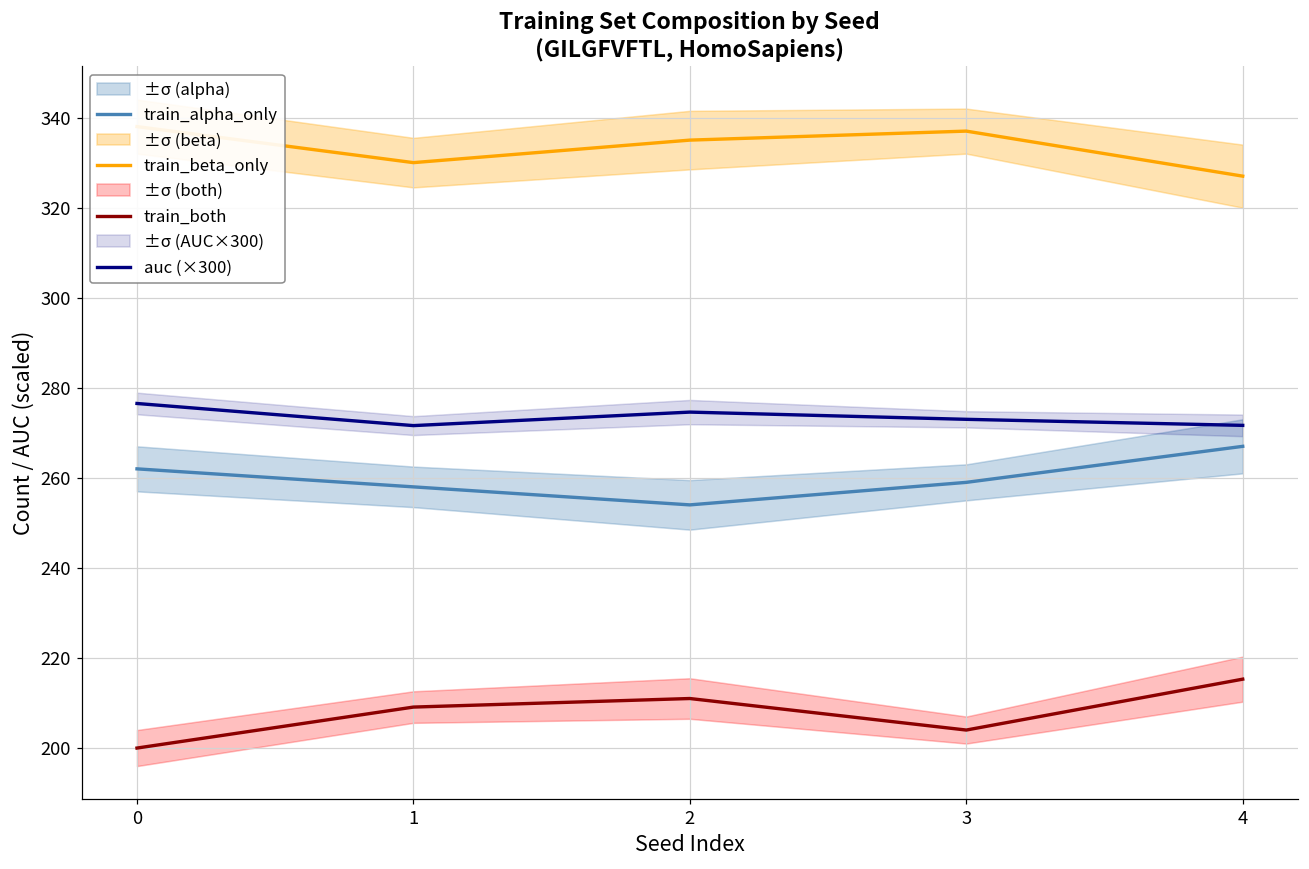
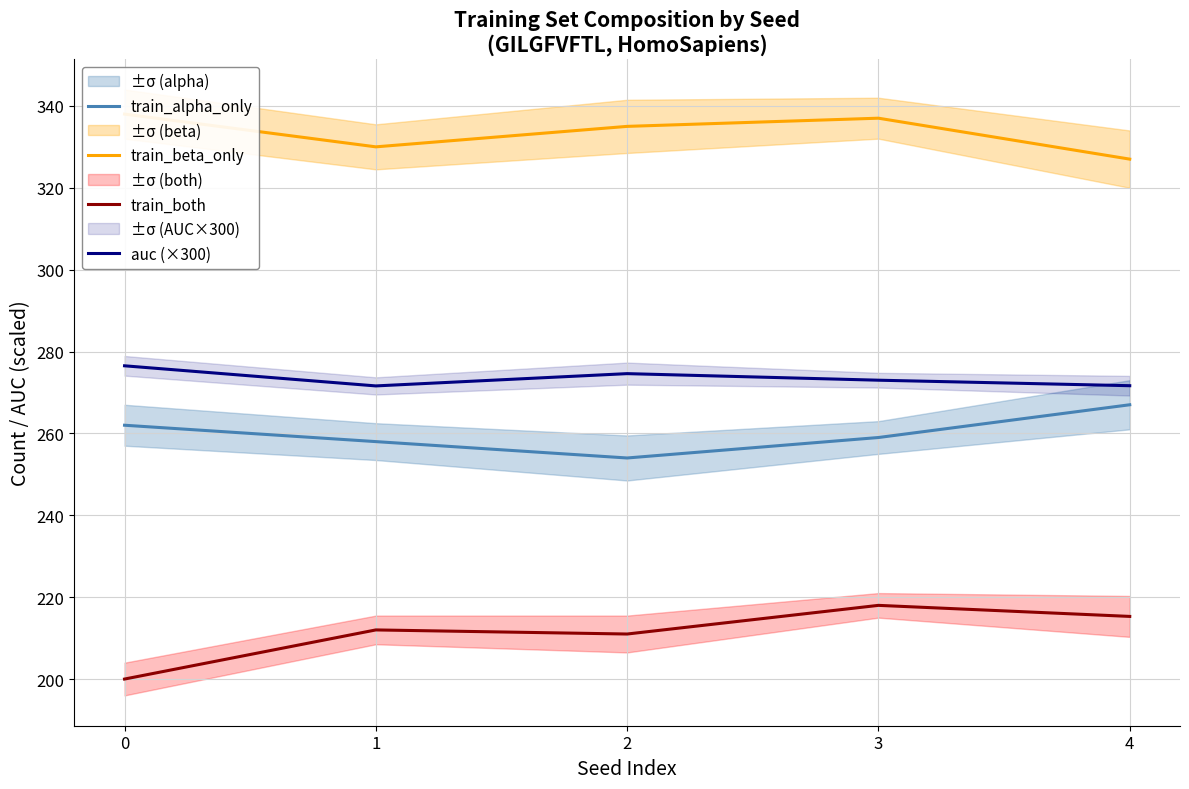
  {
    "train_both": {
      "0": 200,
-     "1": 209,
+     "1": 212,
      "2": 211,
-     "3": 204,
+     "3": 218,
      "4": 215
    }
  }
